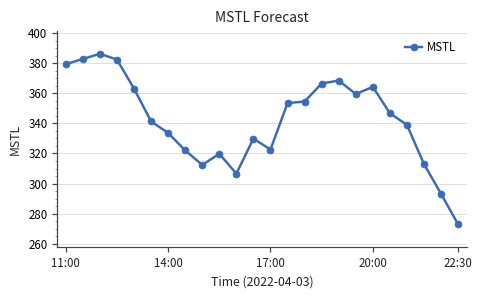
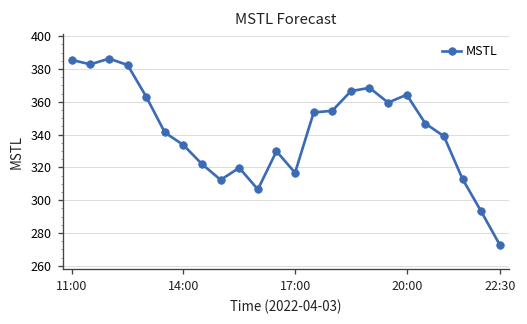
  {
-   "11:00": 379,
+   "11:00": 386,
    "14:00": 334,
-   "17:00": 323,
+   "17:00": 317,
    "20:00": 364,
    "22:30": 273
  }
